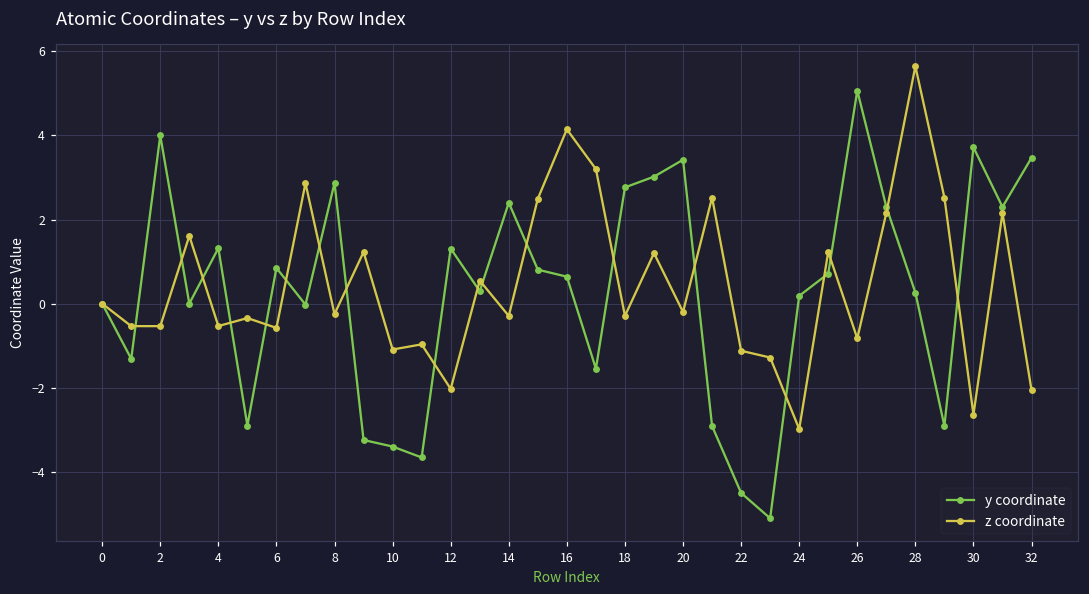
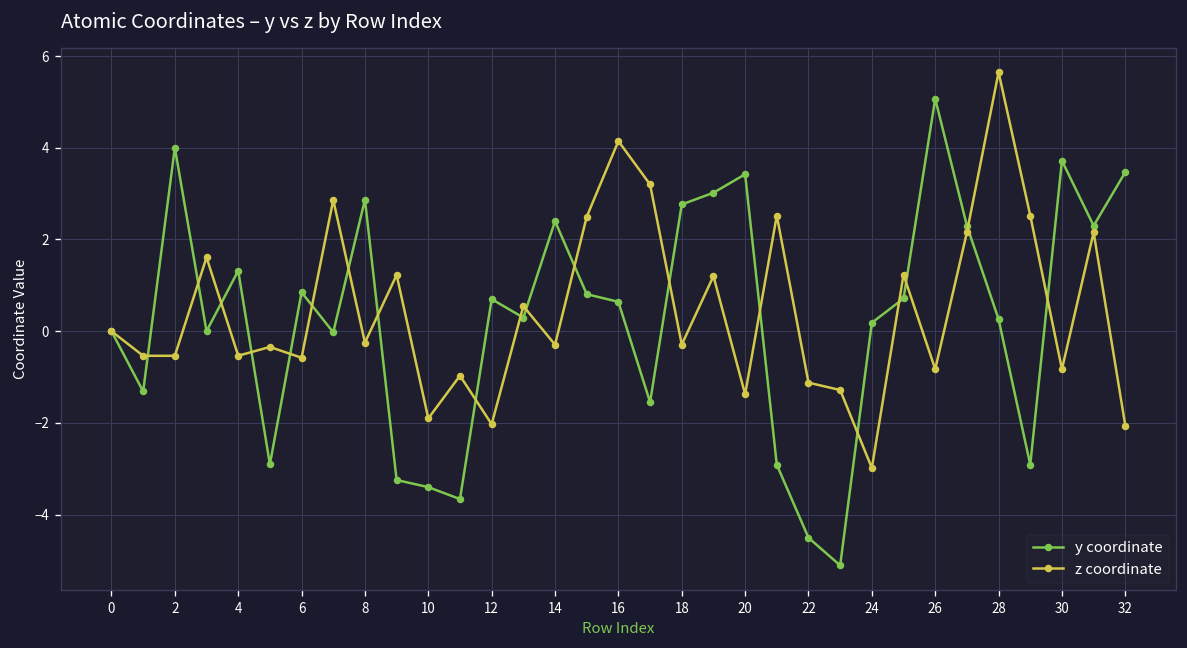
  {
    "y coordinate": {
      "2": 4.0,
      "4": 1.3,
      "6": 0.8,
      "8": 2.9,
      "10": -3.4,
-     "12": 1.3,
+     "12": 0.7,
      "14": 2.4,
      "16": 0.6,
      "18": 2.8,
      "20": 3.4,
      "22": -4.5,
      "24": 0.2,
      "26": 5.1,
      "28": 0.3,
      "30": 3.7,
      "32": 3.5
    },
    "z coordinate": {
      "2": -0.5,
      "4": -0.5,
      "6": -0.6,
      "8": -0.2,
-     "10": -1.1,
+     "10": -1.9,
      "12": -2.0,
      "14": -0.3,
      "16": 4.1,
      "18": -0.3,
-     "20": -0.2,
+     "20": -1.4,
      "22": -1.1,
      "24": -3.0,
      "26": -0.8,
      "28": 5.6,
-     "30": -2.6,
+     "30": -0.8,
      "32": -2.1
    }
  }
